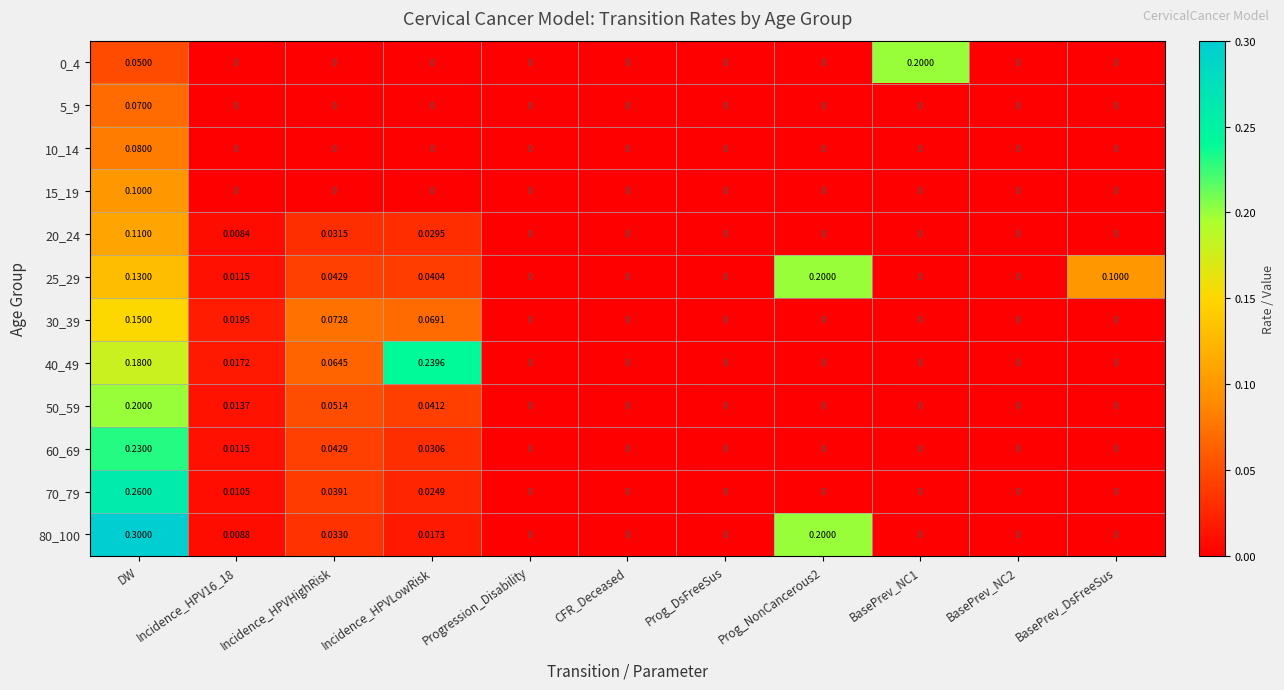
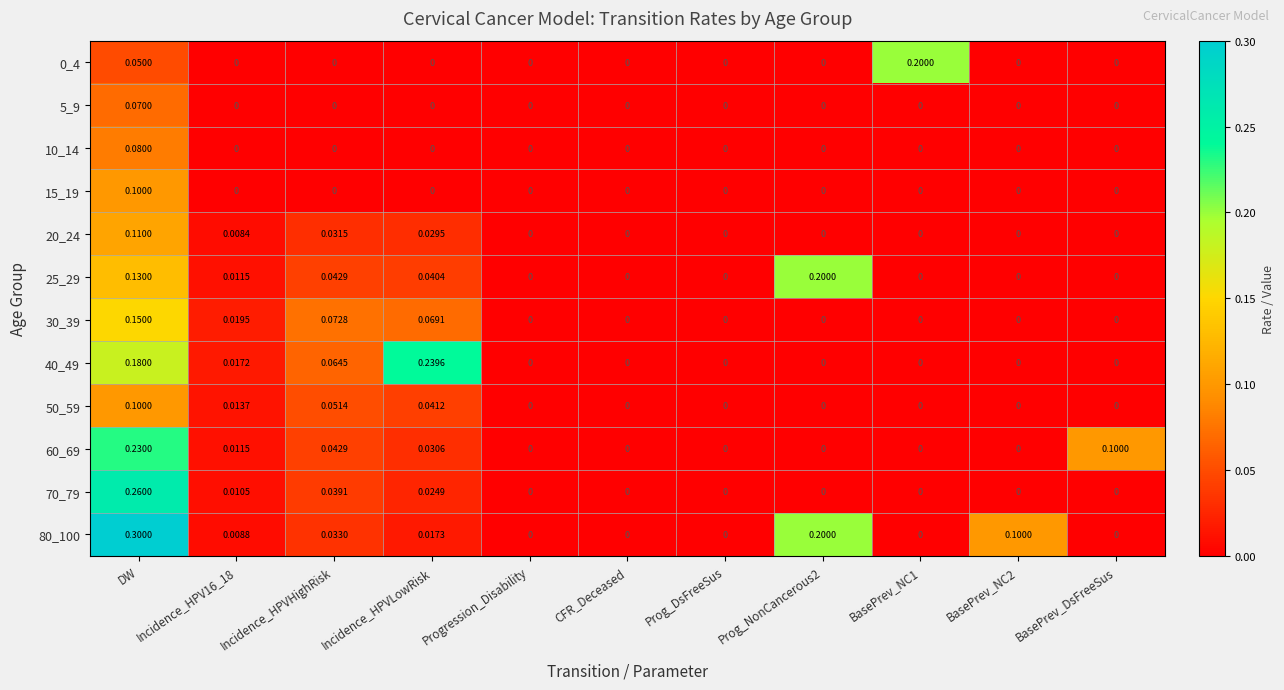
  {
    "0_4": {
      "DW": 0.0500,
      "Incidence_HPV16_18": 0,
      "Incidence_HPVHighRisk": 0,
      "Incidence_HPVLowRisk": 0,
      "Progression_Disability": 0,
      "CFR_Deceased": 0,
      "Prog_DsFreeSus": 0,
      "Prog_NonCancerous2": 0,
      "BasePrev_NC1": 0.2000,
      "BasePrev_NC2": 0,
      "BasePrev_DsFreeSus": 0
    },
    "5_9": {
      "DW": 0.0700,
      "Incidence_HPV16_18": 0,
      "Incidence_HPVHighRisk": 0,
      "Incidence_HPVLowRisk": 0,
      "Progression_Disability": 0,
      "CFR_Deceased": 0,
      "Prog_DsFreeSus": 0,
      "Prog_NonCancerous2": 0,
      "BasePrev_NC1": 0,
      "BasePrev_NC2": 0,
      "BasePrev_DsFreeSus": 0
    },
    "10_14": {
      "DW": 0.0800,
      "Incidence_HPV16_18": 0,
      "Incidence_HPVHighRisk": 0,
      "Incidence_HPVLowRisk": 0,
      "Progression_Disability": 0,
      "CFR_Deceased": 0,
      "Prog_DsFreeSus": 0,
      "Prog_NonCancerous2": 0,
      "BasePrev_NC1": 0,
      "BasePrev_NC2": 0,
      "BasePrev_DsFreeSus": 0
    },
    "15_19": {
      "DW": 0.1000,
      "Incidence_HPV16_18": 0,
      "Incidence_HPVHighRisk": 0,
      "Incidence_HPVLowRisk": 0,
      "Progression_Disability": 0,
      "CFR_Deceased": 0,
      "Prog_DsFreeSus": 0,
      "Prog_NonCancerous2": 0,
      "BasePrev_NC1": 0,
      "BasePrev_NC2": 0,
      "BasePrev_DsFreeSus": 0
    },
    "20_24": {
      "DW": 0.1100,
      "Incidence_HPV16_18": 0.0084,
      "Incidence_HPVHighRisk": 0.0315,
      "Incidence_HPVLowRisk": 0.0295,
      "Progression_Disability": 0,
      "CFR_Deceased": 0,
      "Prog_DsFreeSus": 0,
      "Prog_NonCancerous2": 0,
      "BasePrev_NC1": 0,
      "BasePrev_NC2": 0,
      "BasePrev_DsFreeSus": 0
    },
    "25_29": {
      "DW": 0.1300,
      "Incidence_HPV16_18": 0.0115,
      "Incidence_HPVHighRisk": 0.0429,
      "Incidence_HPVLowRisk": 0.0404,
      "Progression_Disability": 0,
      "CFR_Deceased": 0,
      "Prog_DsFreeSus": 0,
      "Prog_NonCancerous2": 0.2000,
      "BasePrev_NC1": 0,
      "BasePrev_NC2": 0,
-     "BasePrev_DsFreeSus": 0.1000
+     "BasePrev_DsFreeSus": 0
    },
    "30_39": {
      "DW": 0.1500,
      "Incidence_HPV16_18": 0.0195,
      "Incidence_HPVHighRisk": 0.0728,
      "Incidence_HPVLowRisk": 0.0691,
      "Progression_Disability": 0,
      "CFR_Deceased": 0,
      "Prog_DsFreeSus": 0,
      "Prog_NonCancerous2": 0,
      "BasePrev_NC1": 0,
      "BasePrev_NC2": 0,
      "BasePrev_DsFreeSus": 0
    },
    "40_49": {
      "DW": 0.1800,
      "Incidence_HPV16_18": 0.0172,
      "Incidence_HPVHighRisk": 0.0645,
      "Incidence_HPVLowRisk": 0.2396,
      "Progression_Disability": 0,
      "CFR_Deceased": 0,
      "Prog_DsFreeSus": 0,
      "Prog_NonCancerous2": 0,
      "BasePrev_NC1": 0,
      "BasePrev_NC2": 0,
      "BasePrev_DsFreeSus": 0
    },
    "50_59": {
-     "DW": 0.2000,
+     "DW": 0.1000,
      "Incidence_HPV16_18": 0.0137,
      "Incidence_HPVHighRisk": 0.0514,
      "Incidence_HPVLowRisk": 0.0412,
      "Progression_Disability": 0,
      "CFR_Deceased": 0,
      "Prog_DsFreeSus": 0,
      "Prog_NonCancerous2": 0,
      "BasePrev_NC1": 0,
      "BasePrev_NC2": 0,
      "BasePrev_DsFreeSus": 0
    },
    "60_69": {
      "DW": 0.2300,
      "Incidence_HPV16_18": 0.0115,
      "Incidence_HPVHighRisk": 0.0429,
      "Incidence_HPVLowRisk": 0.0306,
      "Progression_Disability": 0,
      "CFR_Deceased": 0,
      "Prog_DsFreeSus": 0,
      "Prog_NonCancerous2": 0,
      "BasePrev_NC1": 0,
      "BasePrev_NC2": 0,
-     "BasePrev_DsFreeSus": 0
+     "BasePrev_DsFreeSus": 0.1000
    },
    "70_79": {
      "DW": 0.2600,
      "Incidence_HPV16_18": 0.0105,
      "Incidence_HPVHighRisk": 0.0391,
      "Incidence_HPVLowRisk": 0.0249,
      "Progression_Disability": 0,
      "CFR_Deceased": 0,
      "Prog_DsFreeSus": 0,
      "Prog_NonCancerous2": 0,
      "BasePrev_NC1": 0,
      "BasePrev_NC2": 0,
      "BasePrev_DsFreeSus": 0
    },
    "80_100": {
      "DW": 0.3000,
      "Incidence_HPV16_18": 0.0088,
      "Incidence_HPVHighRisk": 0.0330,
      "Incidence_HPVLowRisk": 0.0173,
      "Progression_Disability": 0,
      "CFR_Deceased": 0,
      "Prog_DsFreeSus": 0,
      "Prog_NonCancerous2": 0.2000,
      "BasePrev_NC1": 0,
-     "BasePrev_NC2": 0,
+     "BasePrev_NC2": 0.1000,
      "BasePrev_DsFreeSus": 0
    }
  }
